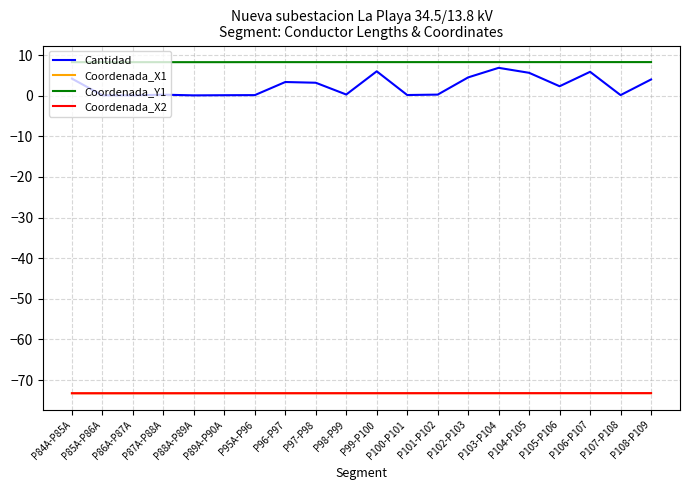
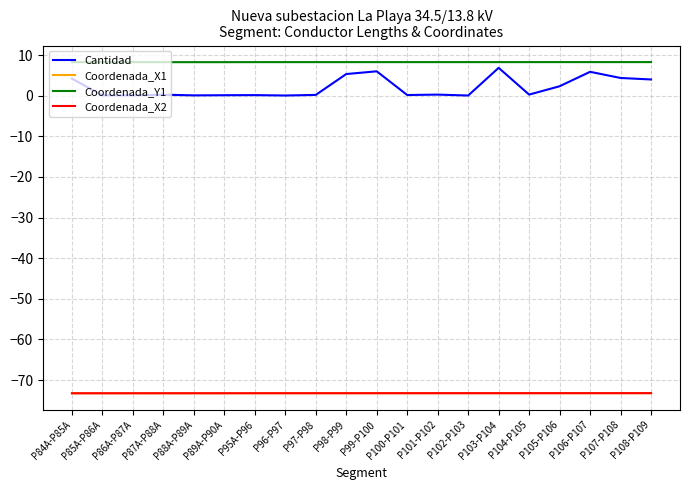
  {
    "Cantidad": {
      "P88A-P89A": 0,
      "P89A-P90A": 0,
      "P95A-P96": 0,
-     "P96-P97": 3,
-     "P97-P98": 3,
-     "P98-P99": 0,
+     "P96-P97": 0,
+     "P97-P98": 0,
+     "P98-P99": 5,
      "P99-P100": 6,
      "P100-P101": 0,
      "P101-P102": 0,
-     "P102-P103": 5,
+     "P102-P103": 0,
      "P103-P104": 7,
-     "P104-P105": 6,
+     "P104-P105": 0,
      "P105-P106": 2,
      "P106-P107": 6,
-     "P107-P108": 0,
+     "P107-P108": 4,
      "P108-P109": 4
    },
    "Coordenada_X2": {
      "P84A-P85A": -73,
      "P85A-P86A": -73,
      "P86A-P87A": -73,
      "P87A-P88A": -73,
      "P88A-P89A": -73,
      "P89A-P90A": -73,
      "P95A-P96": -73,
      "P96-P97": -73,
      "P97-P98": -73,
      "P98-P99": -73,
      "P99-P100": -73,
      "P100-P101": -73,
      "P101-P102": -73,
      "P102-P103": -73,
      "P103-P104": -73,
      "P104-P105": -73,
      "P105-P106": -73,
      "P106-P107": -73,
      "P107-P108": -73,
      "P108-P109": -73
    },
    "Coordenada_Y1": {
      "P88A-P89A": 8,
      "P89A-P90A": 8,
      "P95A-P96": 8,
      "P96-P97": 8,
      "P97-P98": 8,
      "P98-P99": 8,
      "P99-P100": 8,
      "P100-P101": 8,
      "P101-P102": 8,
      "P102-P103": 8,
      "P103-P104": 8,
      "P104-P105": 8,
      "P105-P106": 8,
      "P106-P107": 8,
      "P107-P108": 8,
      "P108-P109": 8
    }
  }
